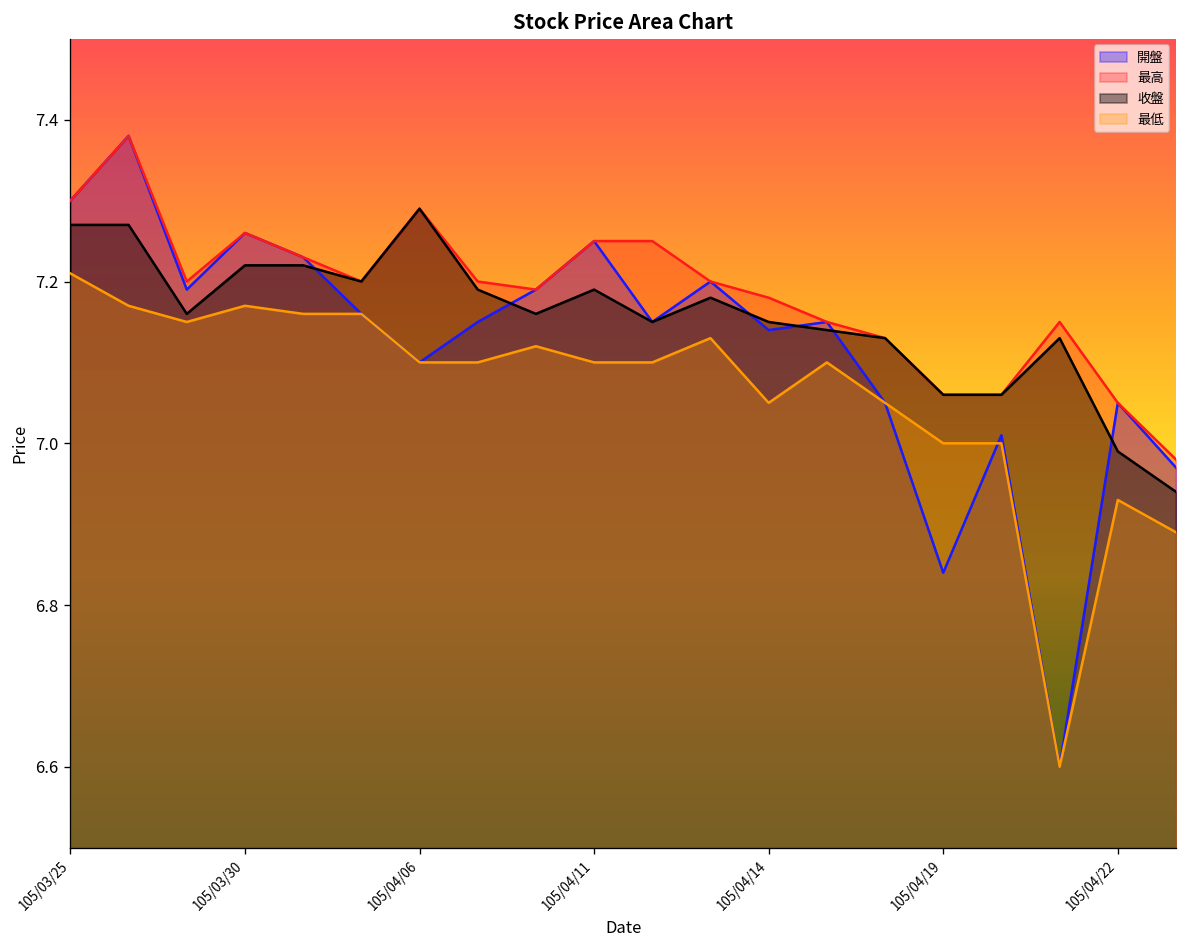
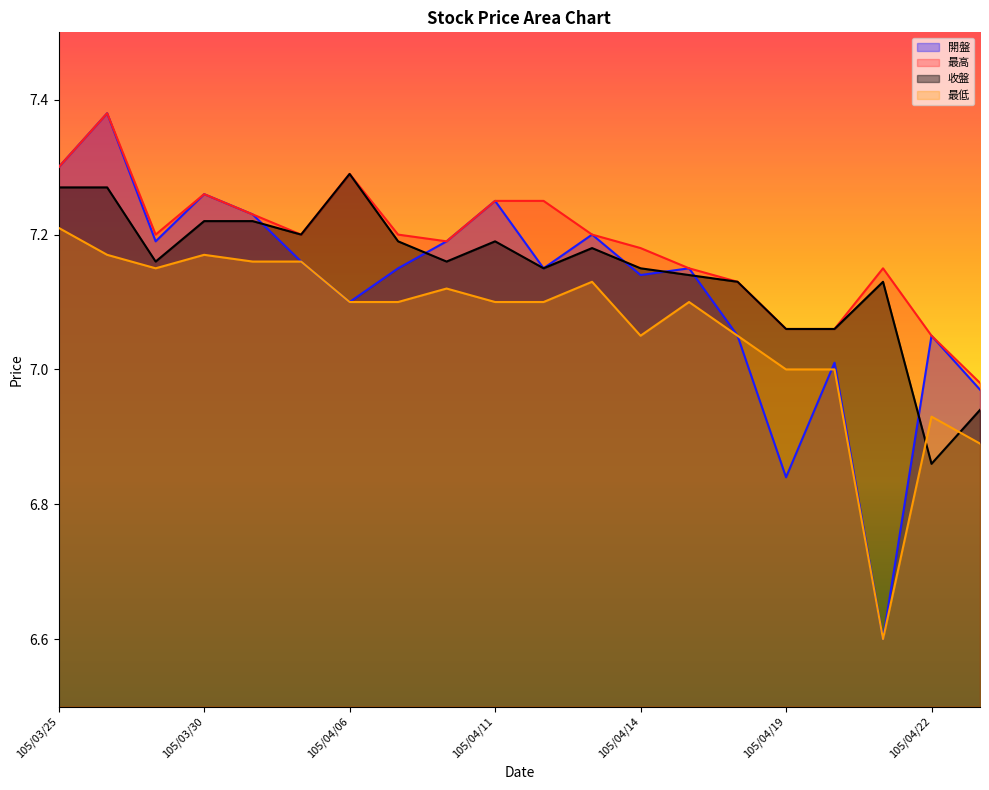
  {
    "開盤": {
      "105/04/14": 7.14,
      "105/04/19": 6.84
    },
    "收盤": {
      "105/03/25": 7.27,
      "105/03/30": 7.22,
      "105/04/11": 7.19,
      "105/04/14": 7.15,
-     "105/04/22": 6.99
+     "105/04/22": 6.86
    }
  }
